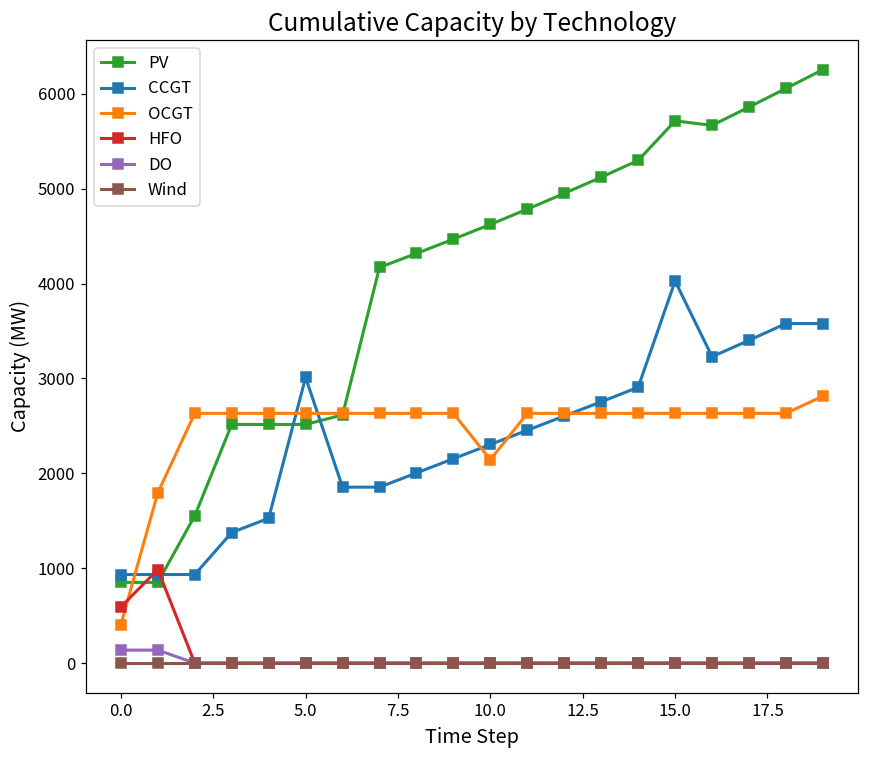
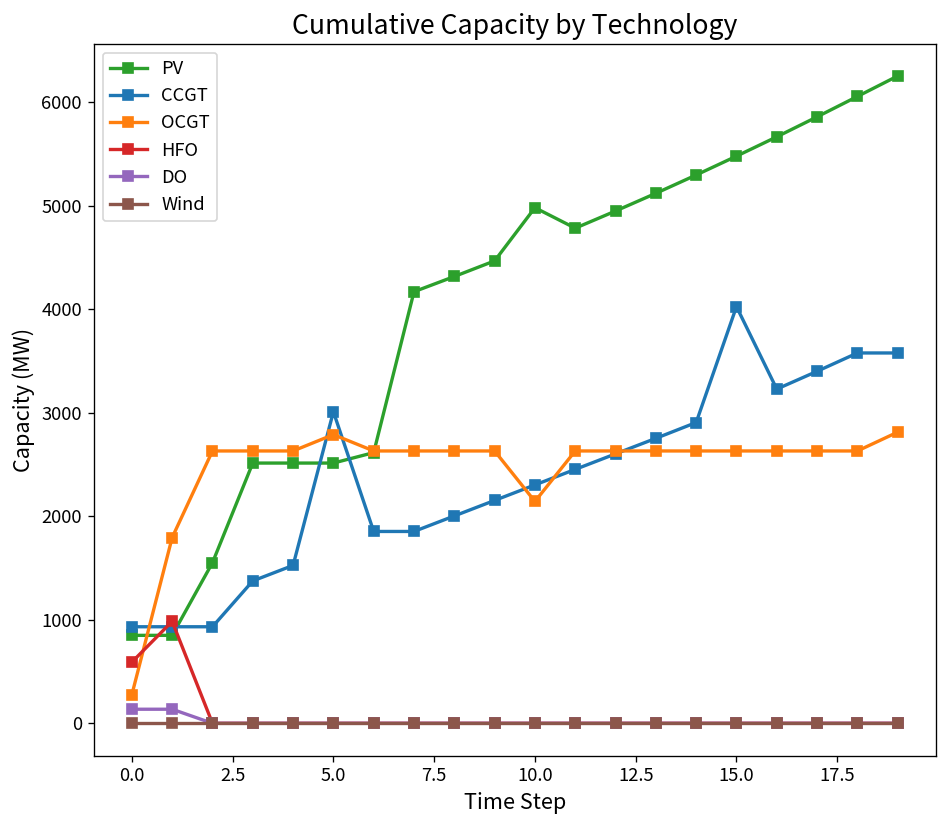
  {
    "PV": {
      "0.0": 900,
      "5.0": 2500,
-     "10.0": 4600,
-     "15.0": 5700
+     "10.0": 5000,
+     "15.0": 5500
    },
    "CCGT": {
      "0.0": 900,
      "5.0": 3000,
      "10.0": 2300,
      "15.0": 4000
    },
    "OCGT": {
-     "0.0": 400,
-     "5.0": 2600,
+     "0.0": 300,
+     "5.0": 2800,
      "10.0": 2100,
      "15.0": 2600
    },
    "HFO": {
      "0.0": 600
    },
    "DO": {
      "0.0": 100
    },
    "Wind": {
      "0.0": 0
    }
  }
